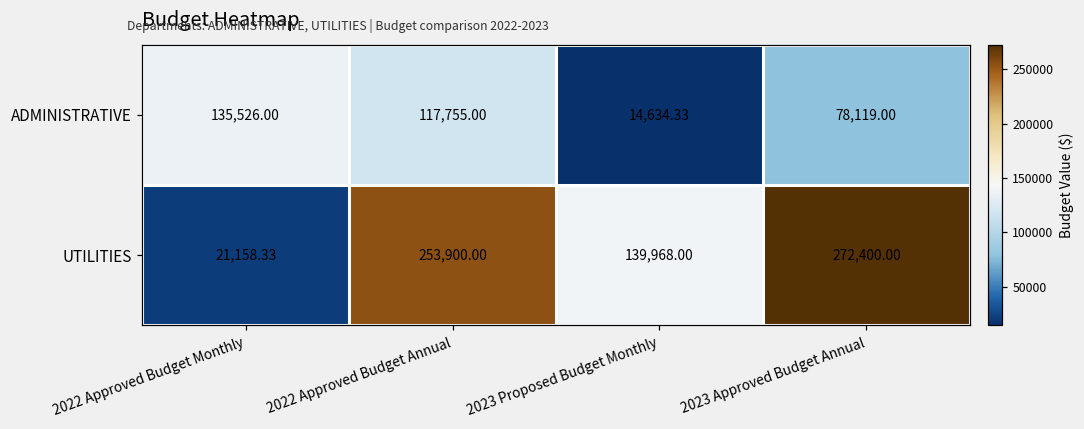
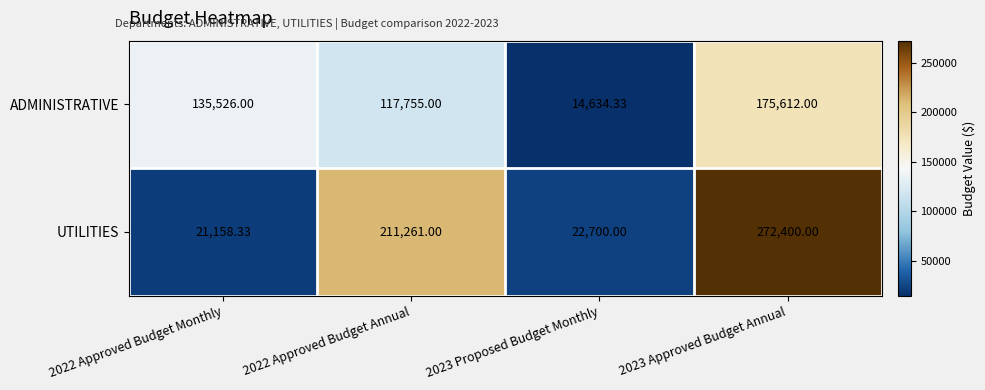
  {
    "ADMINISTRATIVE": {
      "2022 Approved Budget Monthly": "135,526.00",
      "2022 Approved Budget Annual": "117,755.00",
      "2023 Proposed Budget Monthly": "14,634.33",
-     "2023 Approved Budget Annual": "78,119.00"
+     "2023 Approved Budget Annual": "175,612.00"
    },
    "UTILITIES": {
      "2022 Approved Budget Monthly": "21,158.33",
-     "2022 Approved Budget Annual": "253,900.00",
-     "2023 Proposed Budget Monthly": "139,968.00",
+     "2022 Approved Budget Annual": "211,261.00",
+     "2023 Proposed Budget Monthly": "22,700.00",
      "2023 Approved Budget Annual": "272,400.00"
    }
  }
